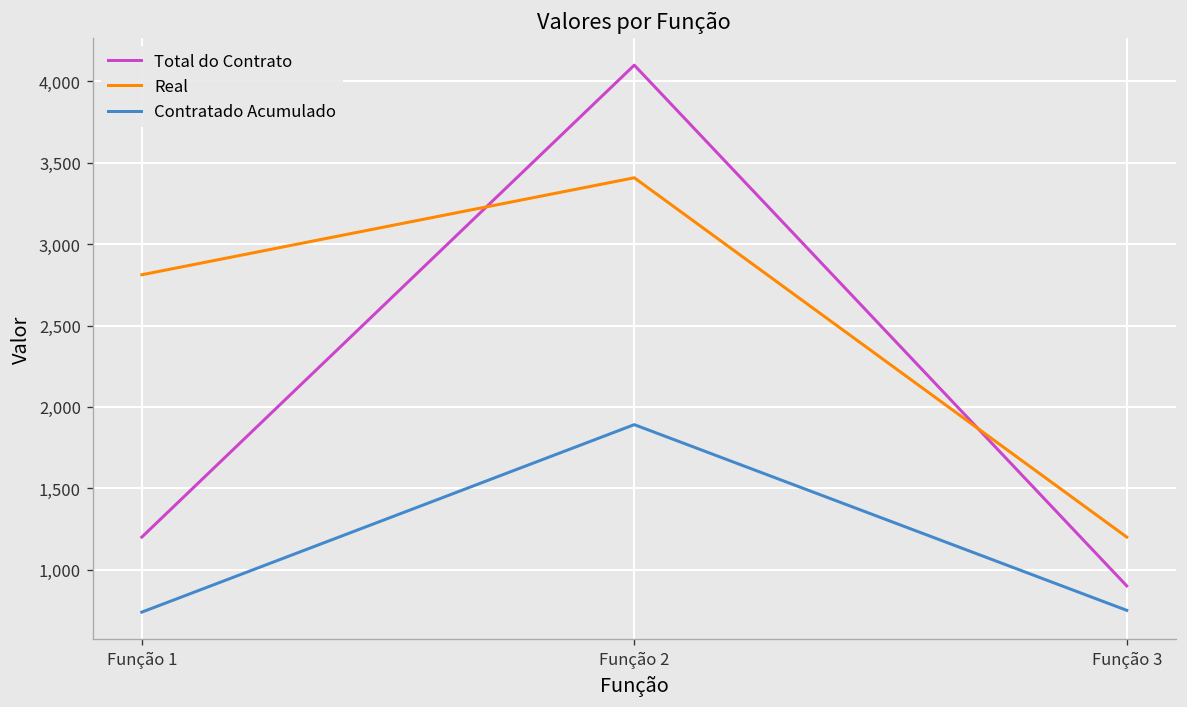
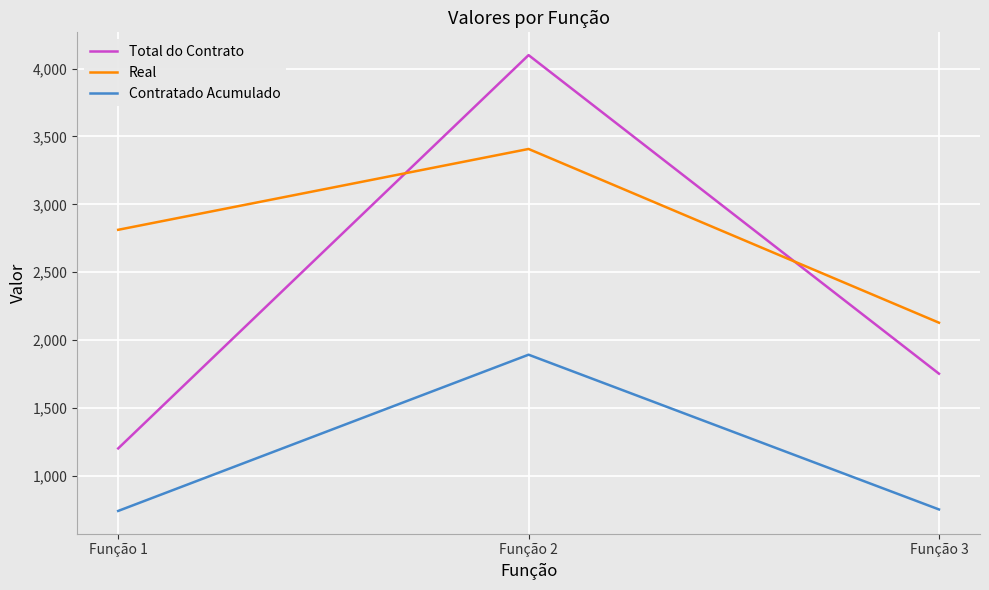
  {
    "Total do Contrato": {
      "Função 1": "1,200",
      "Função 2": "4,100",
-     "Função 3": "900"
+     "Função 3": "1,750"
    },
    "Real": {
      "Função 1": "2,810",
      "Função 2": "3,410",
-     "Função 3": "1,200"
+     "Função 3": "2,130"
    },
    "Contratado Acumulado": {
      "Função 1": "740",
      "Função 2": "1,890",
      "Função 3": "750"
    }
  }
